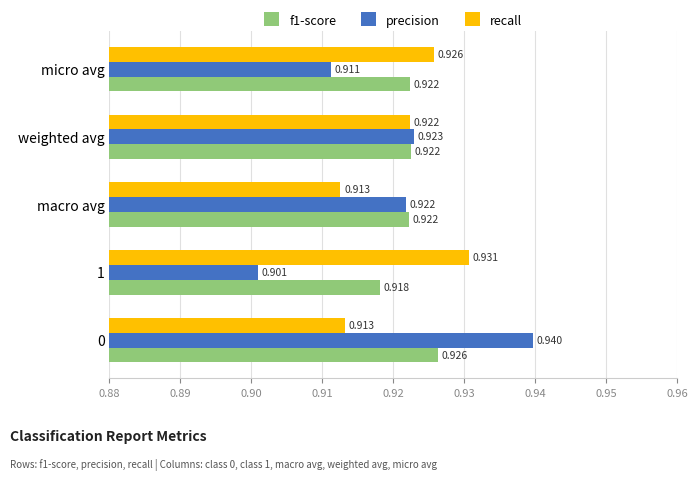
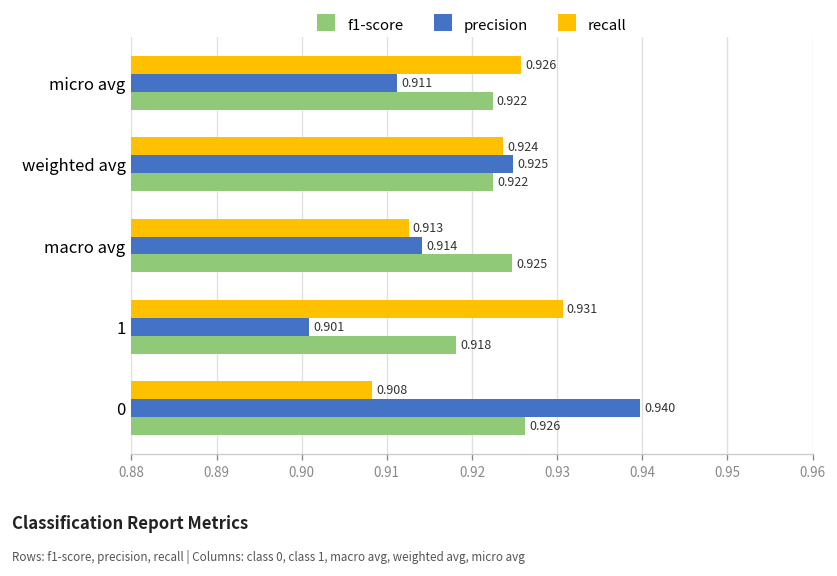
  {
    "f1-score": {
      "micro avg": 0.922,
      "weighted avg": 0.922,
-     "macro avg": 0.922,
+     "macro avg": 0.925,
      "1": 0.918,
      "0": 0.926
    },
    "precision": {
      "micro avg": 0.911,
-     "weighted avg": 0.923,
-     "macro avg": 0.922,
+     "weighted avg": 0.925,
+     "macro avg": 0.914,
      "1": 0.901,
      "0": 0.940
    },
    "recall": {
      "micro avg": 0.926,
-     "weighted avg": 0.922,
+     "weighted avg": 0.924,
      "macro avg": 0.913,
      "1": 0.931,
-     "0": 0.913
+     "0": 0.908
    }
  }
